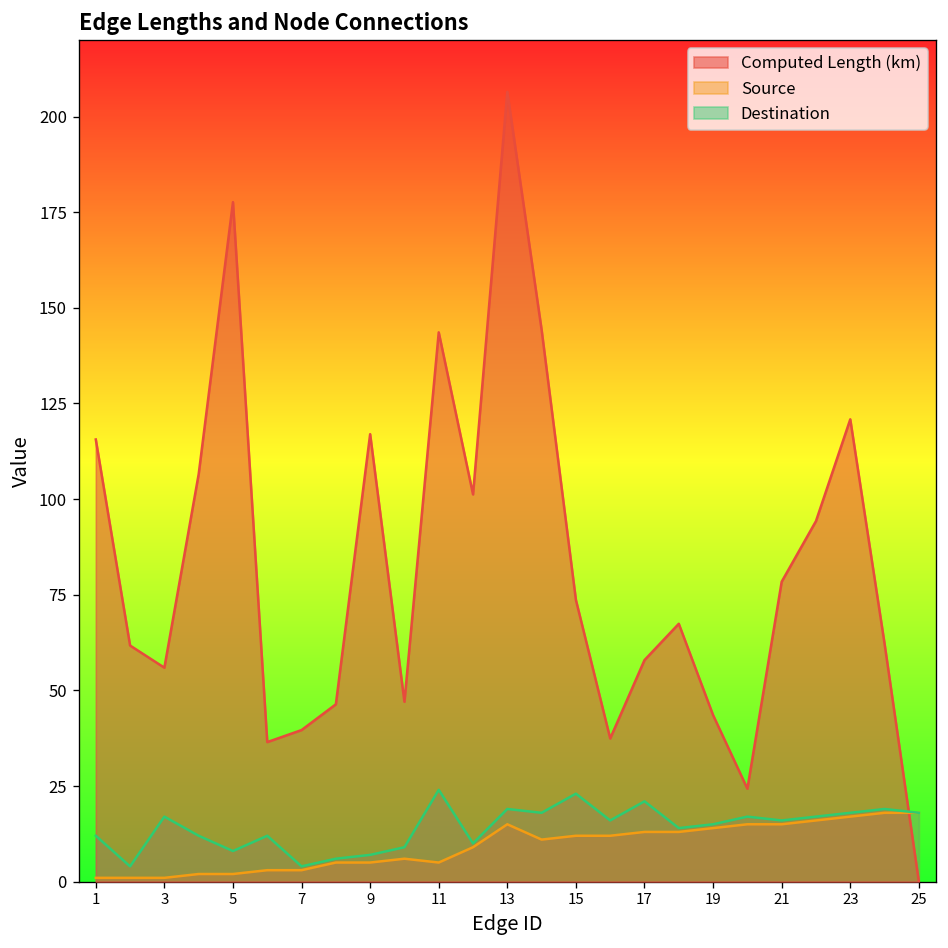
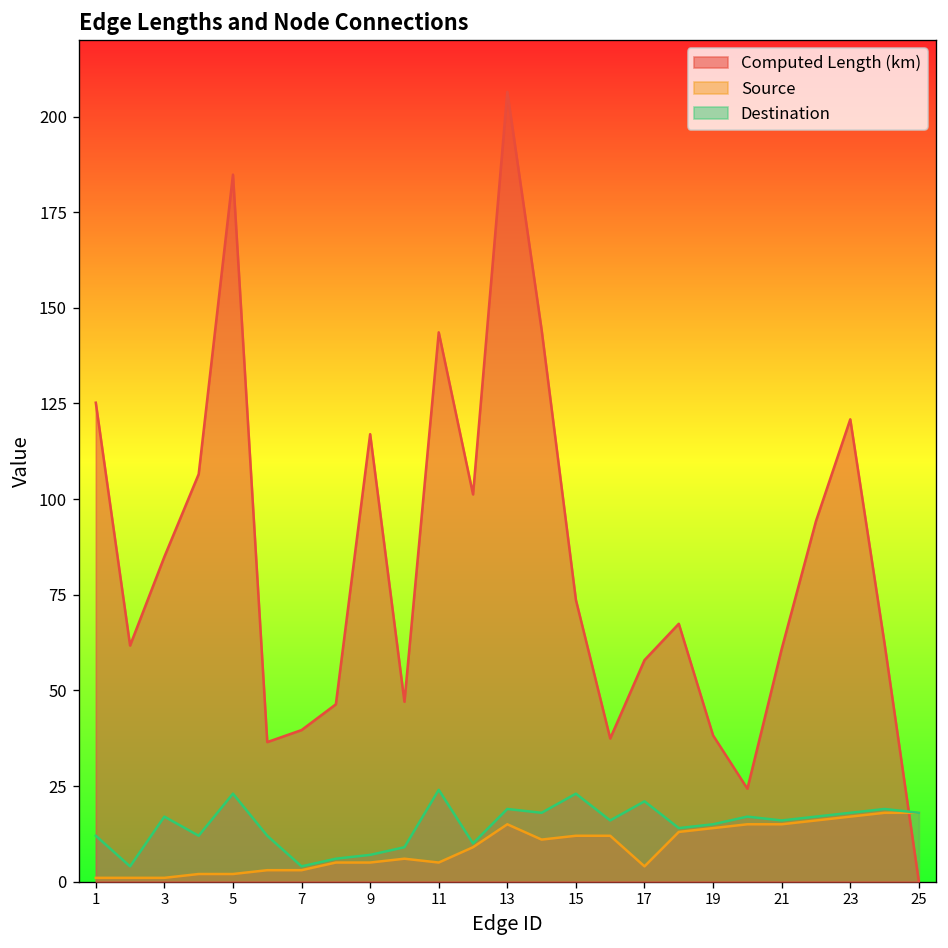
  {
    "Computed Length (km)": {
-     "1": 116,
-     "3": 56,
-     "5": 178,
+     "1": 125,
+     "3": 85,
+     "5": 185,
      "7": 40,
      "9": 117,
      "11": 144,
      "13": 206,
      "15": 74,
      "17": 58,
-     "19": 44,
-     "21": 78,
+     "19": 38,
+     "21": 61,
      "23": 121,
      "25": 0
    },
    "Source": {
      "1": 1,
      "3": 1,
      "5": 2,
      "7": 3,
      "9": 5,
      "11": 5,
      "13": 15,
      "15": 12,
-     "17": 13,
+     "17": 4,
      "19": 14,
      "21": 15,
      "23": 17
    },
    "Destination": {
      "1": 12,
      "3": 17,
-     "5": 8,
+     "5": 23,
      "7": 4,
      "9": 7,
      "11": 24,
      "13": 19,
      "15": 23,
      "17": 21,
      "19": 15,
      "21": 16,
      "23": 18
    }
  }
